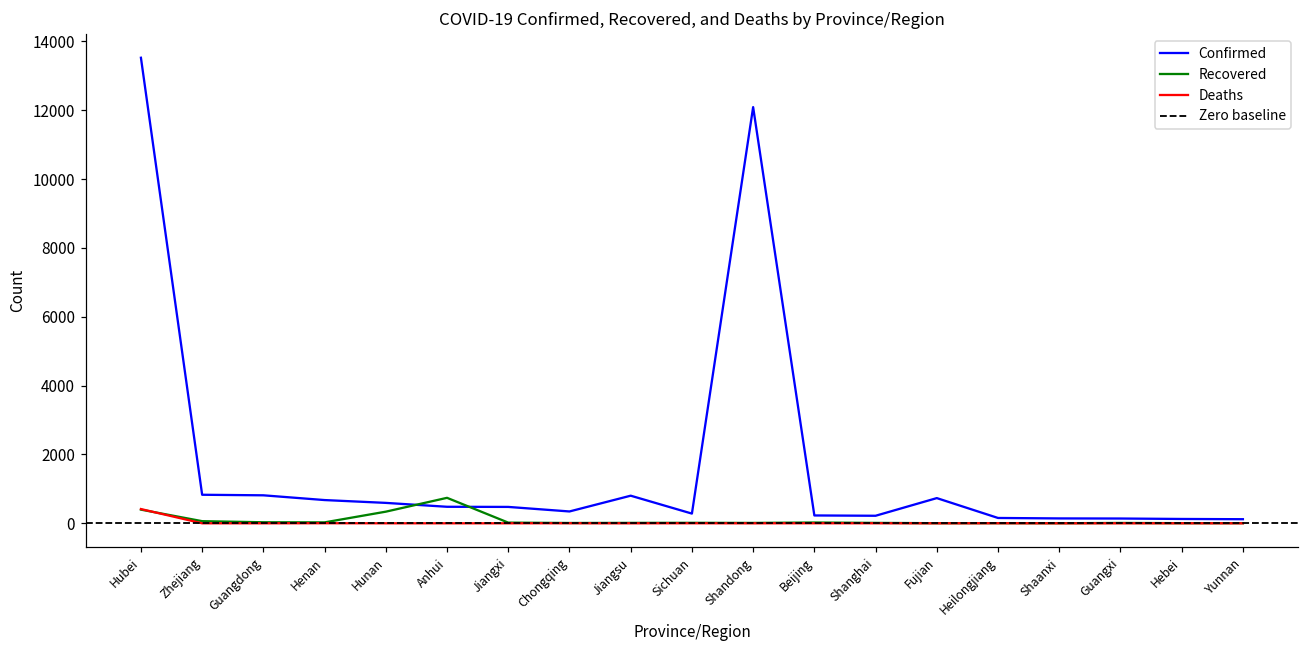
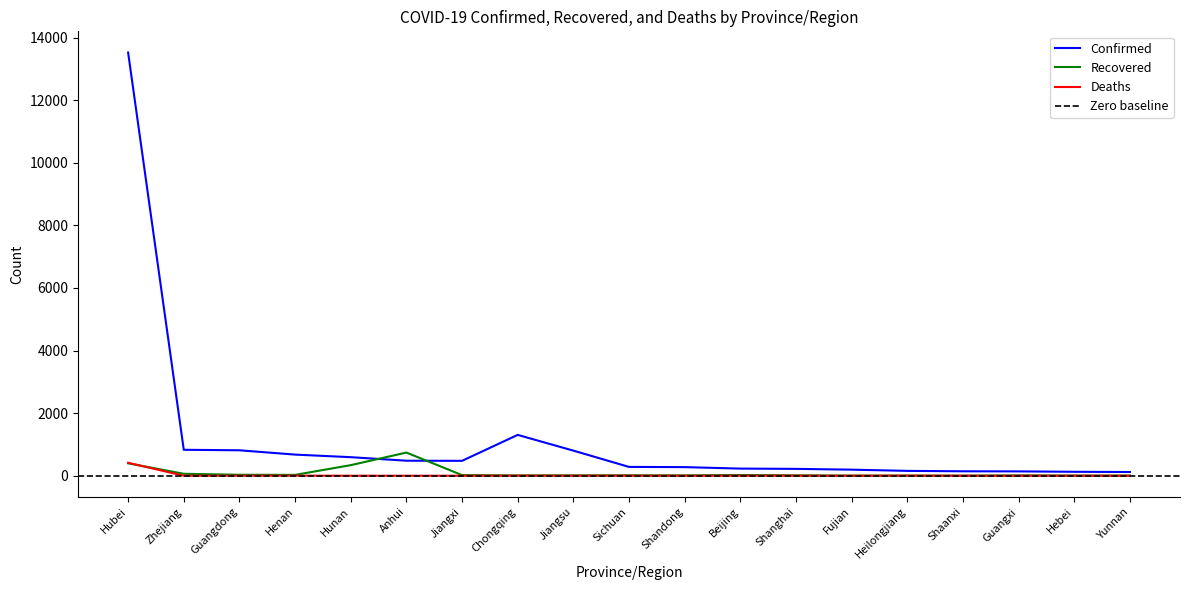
  {
    "Confirmed": {
      "Hubei": 13500,
      "Zhejiang": 800,
      "Guangdong": 800,
      "Henan": 700,
      "Hunan": 600,
      "Anhui": 500,
      "Jiangxi": 500,
-     "Chongqing": 300,
+     "Chongqing": 1300,
      "Jiangsu": 800,
      "Sichuan": 300,
-     "Shandong": 12100,
+     "Shandong": 300,
      "Beijing": 200,
      "Shanghai": 200,
-     "Fujian": 700,
+     "Fujian": 200,
      "Heilongjiang": 200,
      "Shaanxi": 100,
      "Guangxi": 100,
      "Hebei": 100,
      "Yunnan": 100
    },
    "Recovered": {
      "Hunan": 300,
      "Anhui": 700
    },
    "Deaths": {
      "Hunan": 0,
      "Anhui": 0
    }
  }
